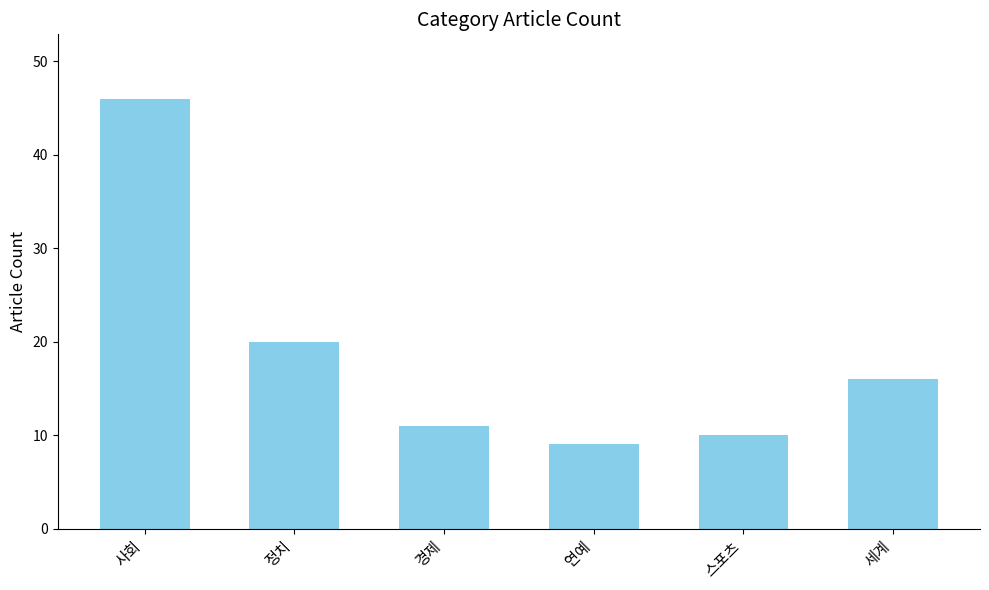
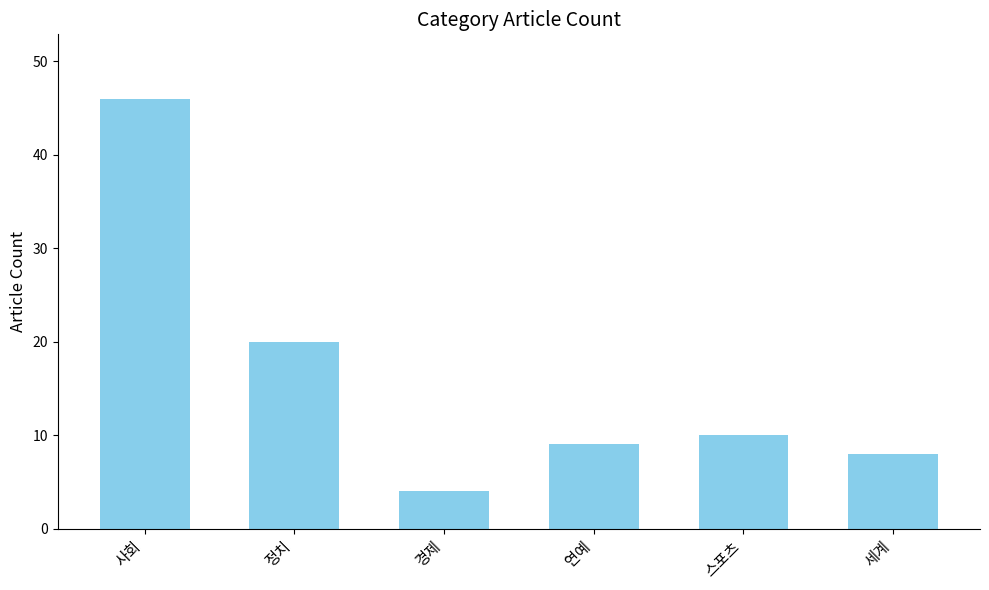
  {
    "사회": 46,
    "정치": 20,
-   "경제": 11,
+   "경제": 4,
    "연예": 9,
    "스포츠": 10,
-   "세계": 16
+   "세계": 8
  }
